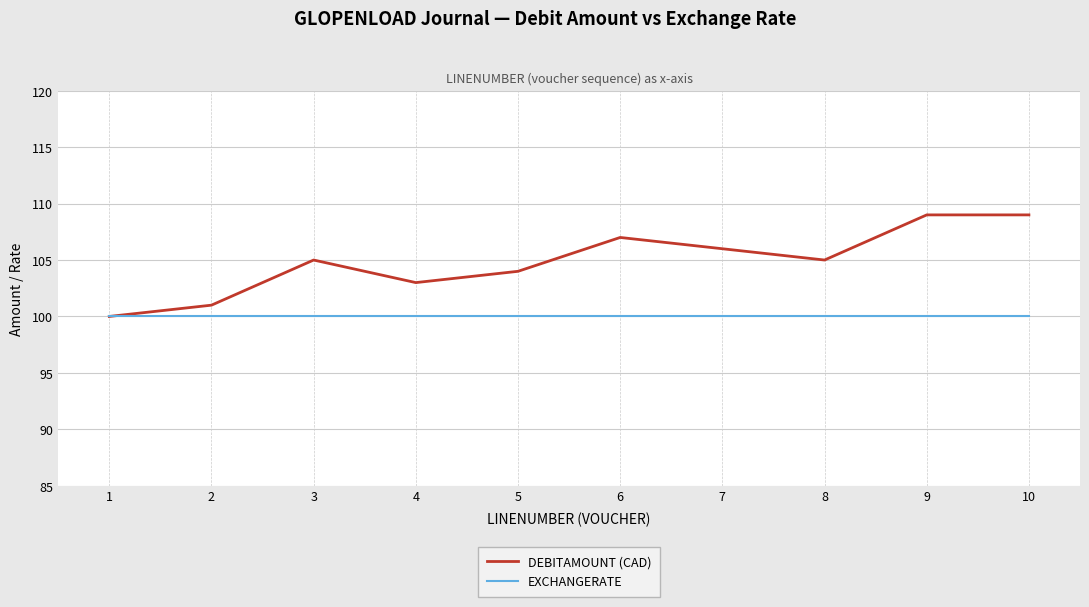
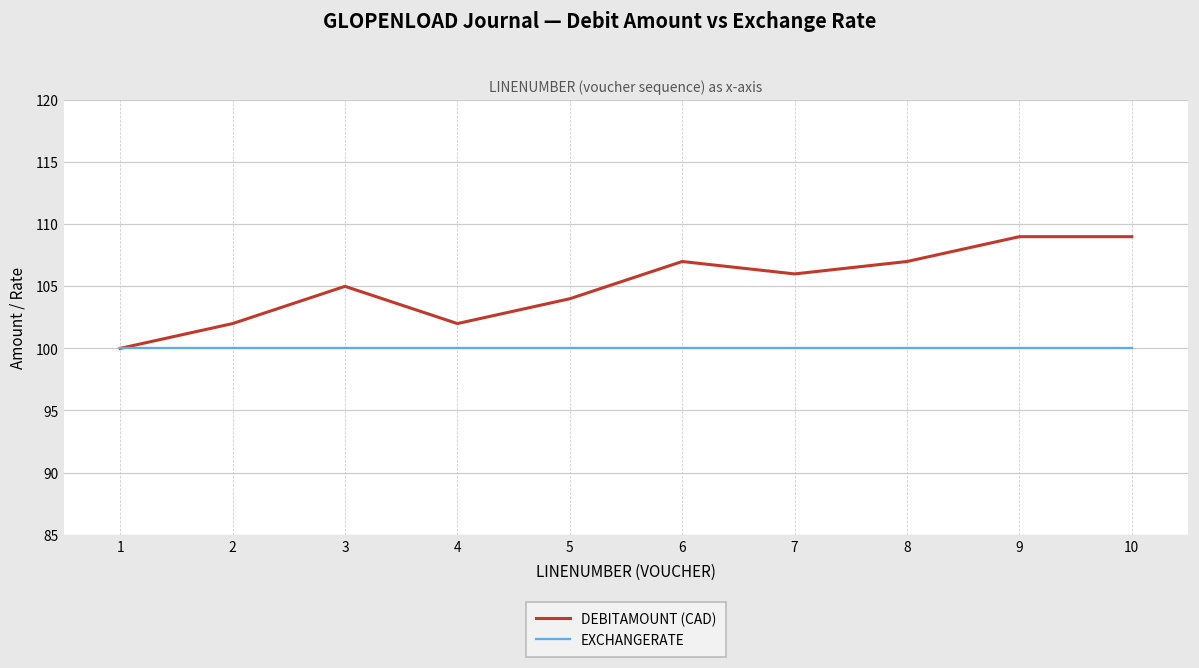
  {
    "DEBITAMOUNT (CAD)": {
-     "2": 101,
+     "2": 102,
      "3": 105,
-     "4": 103,
+     "4": 102,
      "5": 104,
      "6": 107,
      "7": 106,
-     "8": 105,
+     "8": 107,
      "9": 109,
      "10": 109
    },
    "EXCHANGERATE": {
      "2": 100,
      "3": 100,
      "4": 100,
      "5": 100,
      "6": 100,
      "7": 100,
      "8": 100,
      "9": 100,
      "10": 100
    }
  }
